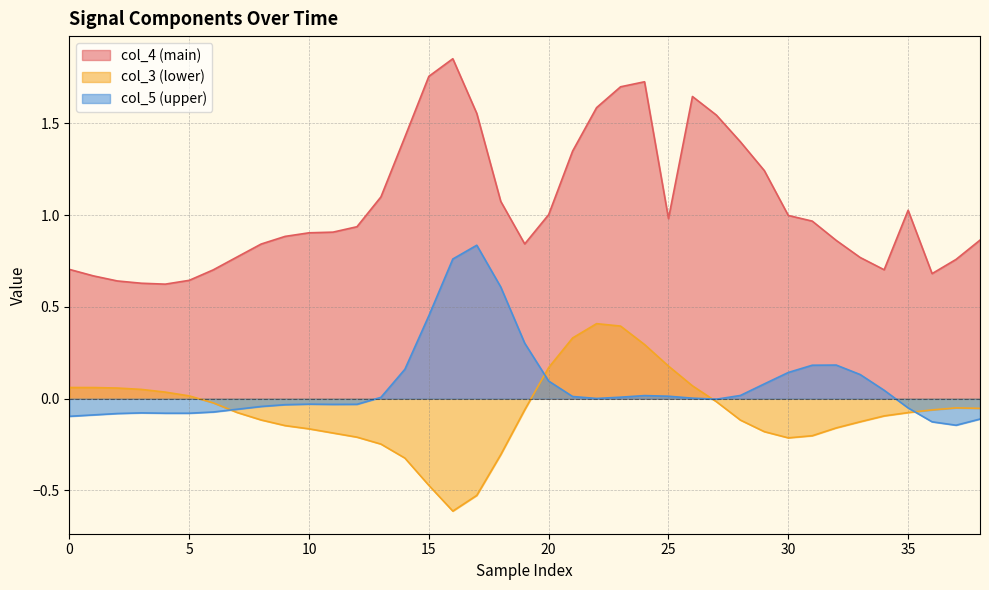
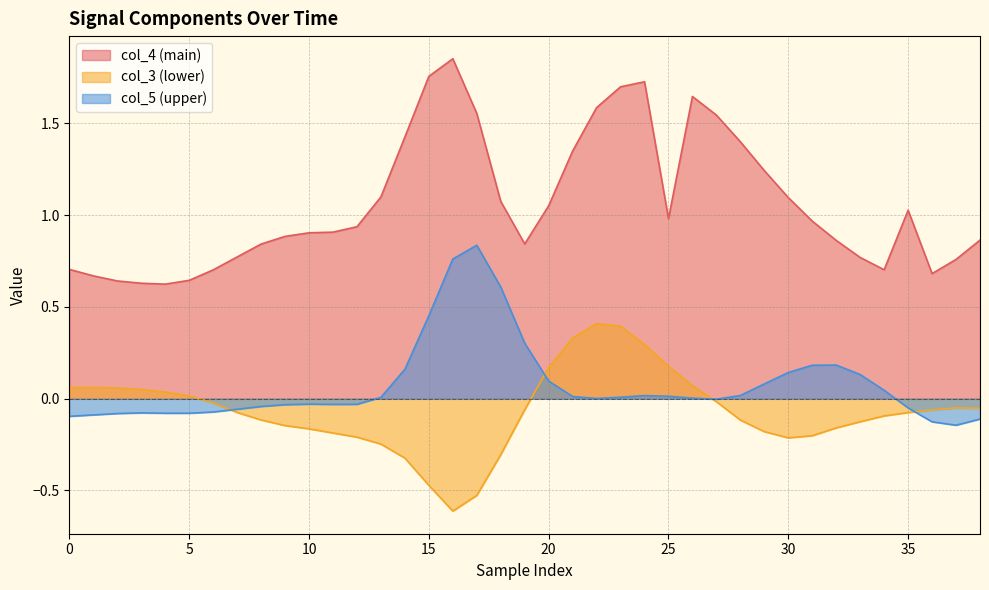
  {
    "col_4 (main)": {
      "0": 0.70,
      "5": 0.64,
      "10": 0.90,
      "15": 1.76,
-     "20": 1.00,
+     "20": 1.05,
      "25": 0.98,
-     "30": 1.00,
+     "30": 1.10,
      "35": 1.03
    }
  }
